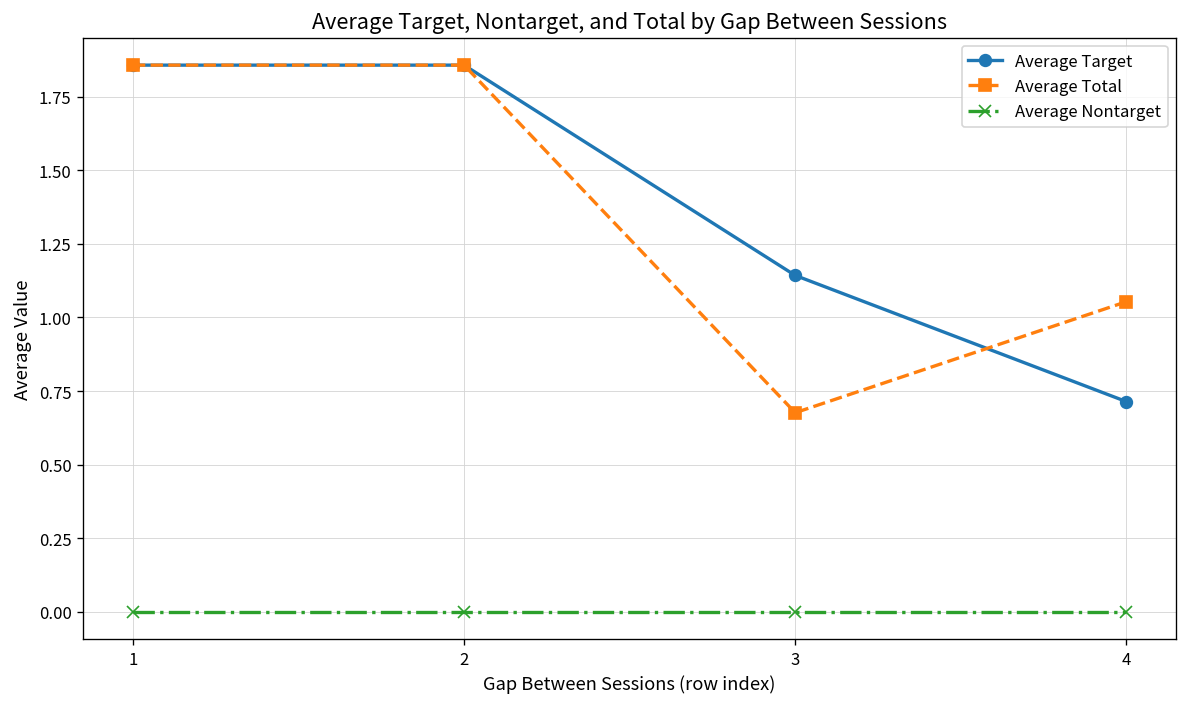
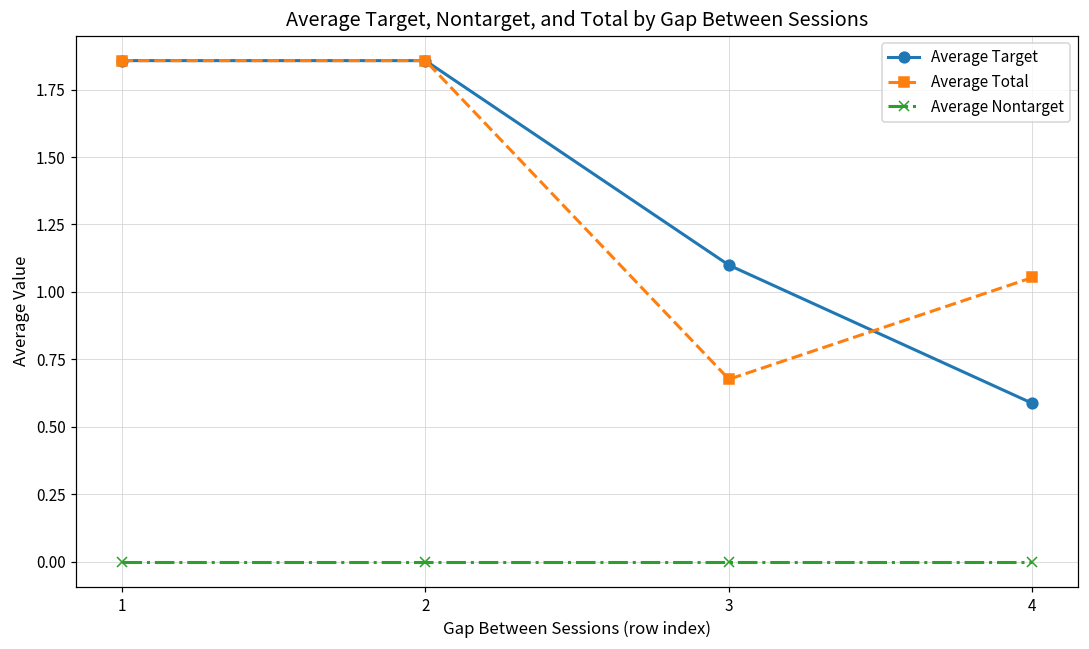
  {
    "Average Target": {
-     "3": 1.14,
-     "4": 0.71
+     "3": 1.10,
+     "4": 0.59
    },
    "Average Total": {
      "3": 0.68,
      "4": 1.05
    },
    "Average Nontarget": {
      "1": 0.00,
      "2": 0.00,
      "3": 0.00,
      "4": 0.00
    }
  }
